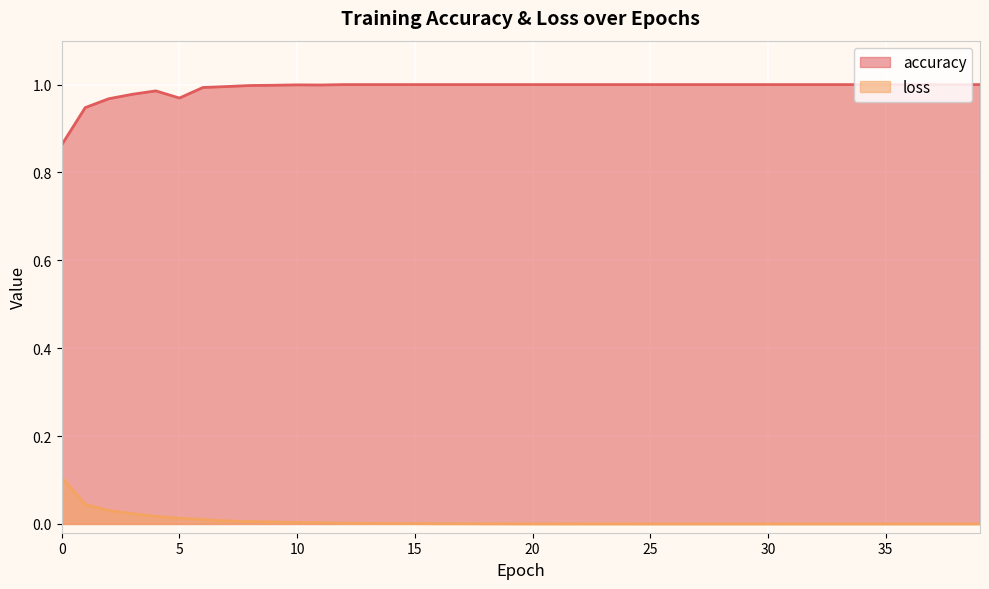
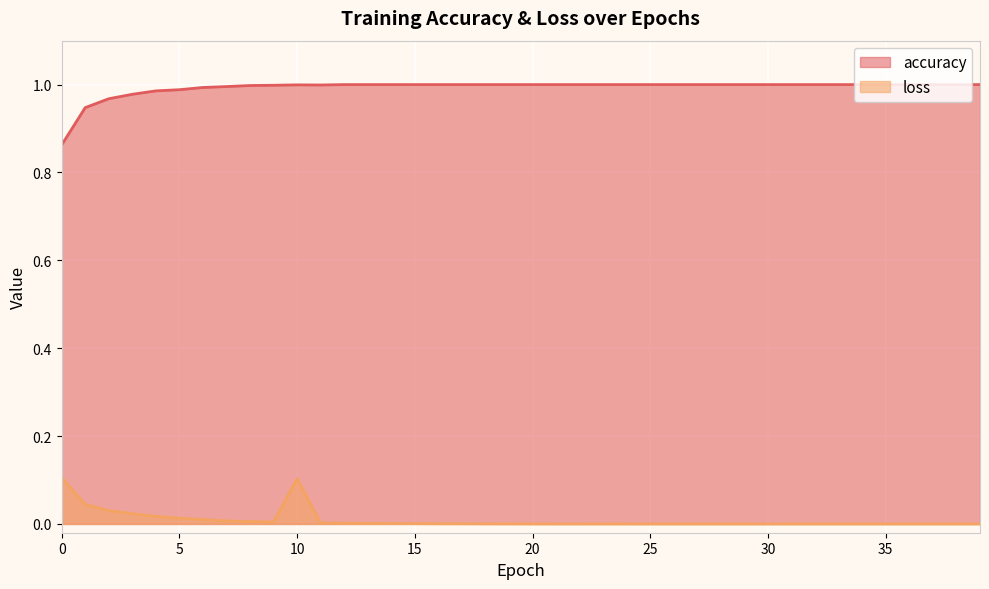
  {
    "accuracy": {
      "0": 0.86,
-     "5": 0.97,
+     "5": 0.99,
      "10": 1.00,
      "15": 1.00,
      "20": 1.00,
      "25": 1.00,
      "30": 1.00
    },
    "loss": {
      "0": 0.11,
      "5": 0.01,
-     "10": 0.00,
+     "10": 0.10,
      "15": 0.00,
      "20": 0.00,
      "25": 0.00,
      "30": 0.00,
      "35": 0.00
    }
  }
